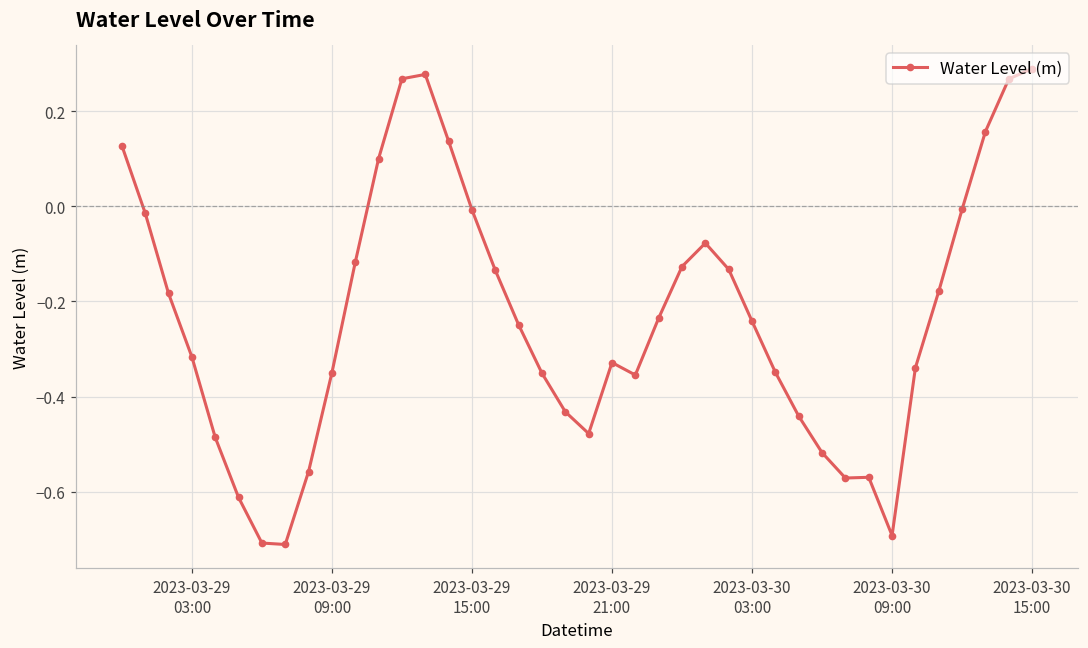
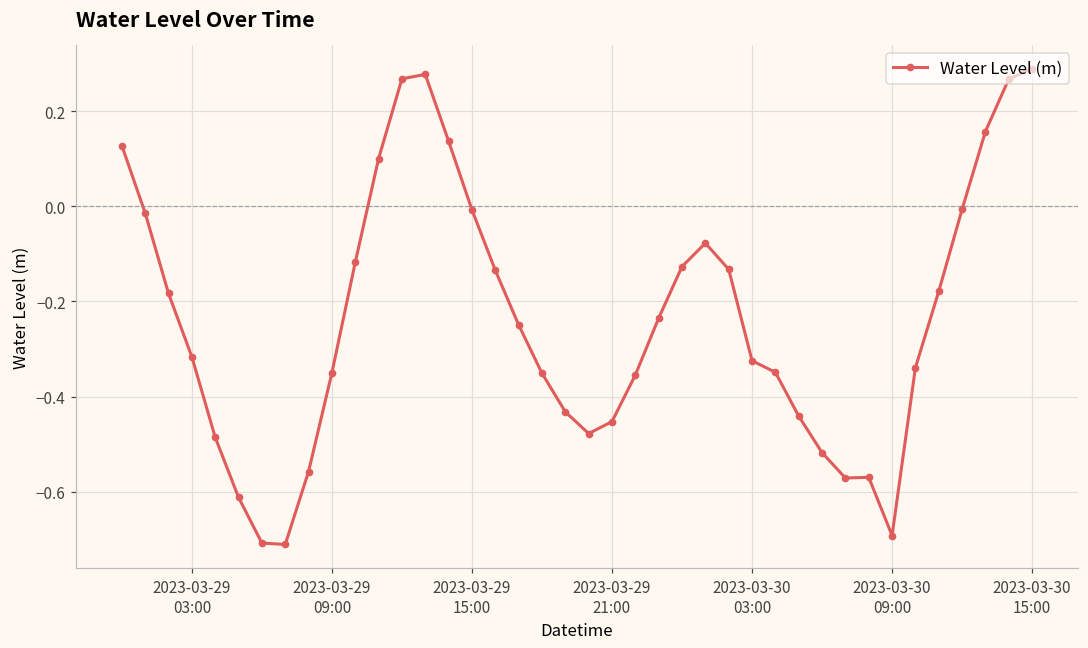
  {
    "2023-03-29 03:00": -0.32,
    "2023-03-29 09:00": -0.35,
    "2023-03-29 15:00": -0.01,
-   "2023-03-29 21:00": -0.33,
-   "2023-03-30 03:00": -0.24,
+   "2023-03-29 21:00": -0.45,
+   "2023-03-30 03:00": -0.32,
    "2023-03-30 09:00": -0.69
  }
